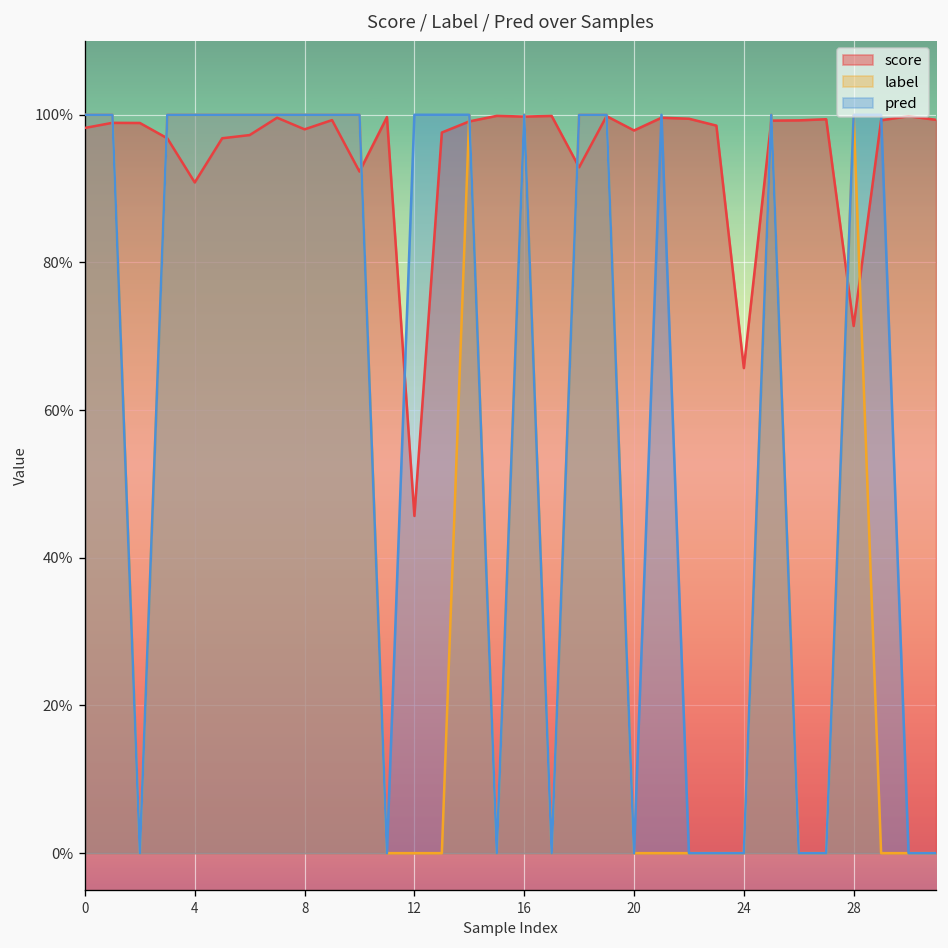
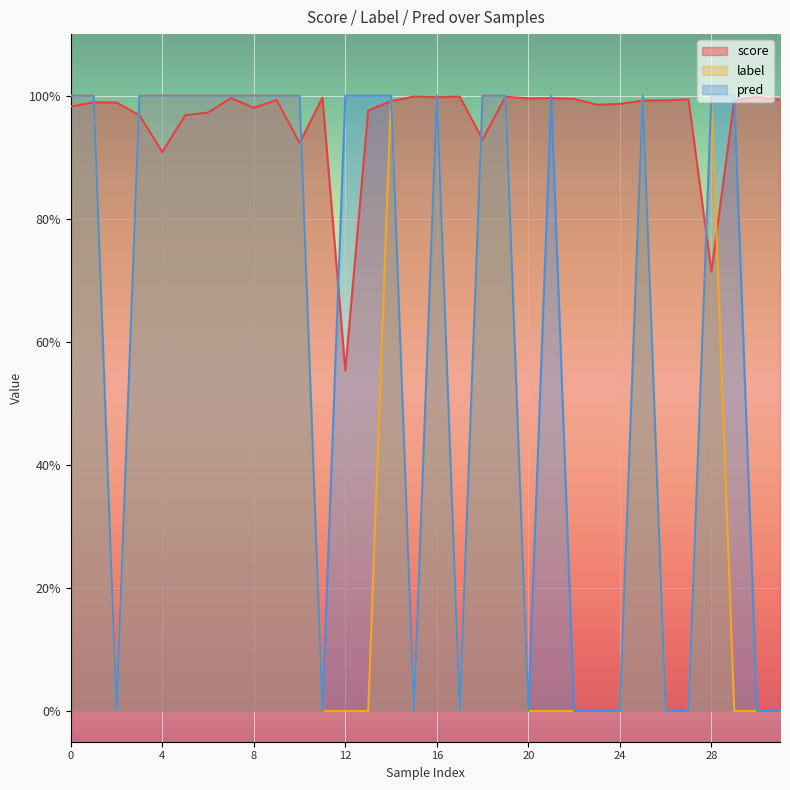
  {
    "score": {
      "0": "98%",
      "4": "91%",
      "8": "98%",
-     "12": "46%",
-     "20": "98%",
-     "24": "66%",
+     "12": "55%",
+     "20": "100%",
+     "24": "99%",
      "28": "71%"
    },
    "label": {
      "12": "0%"
    },
    "pred": {
      "12": "100%"
    }
  }
